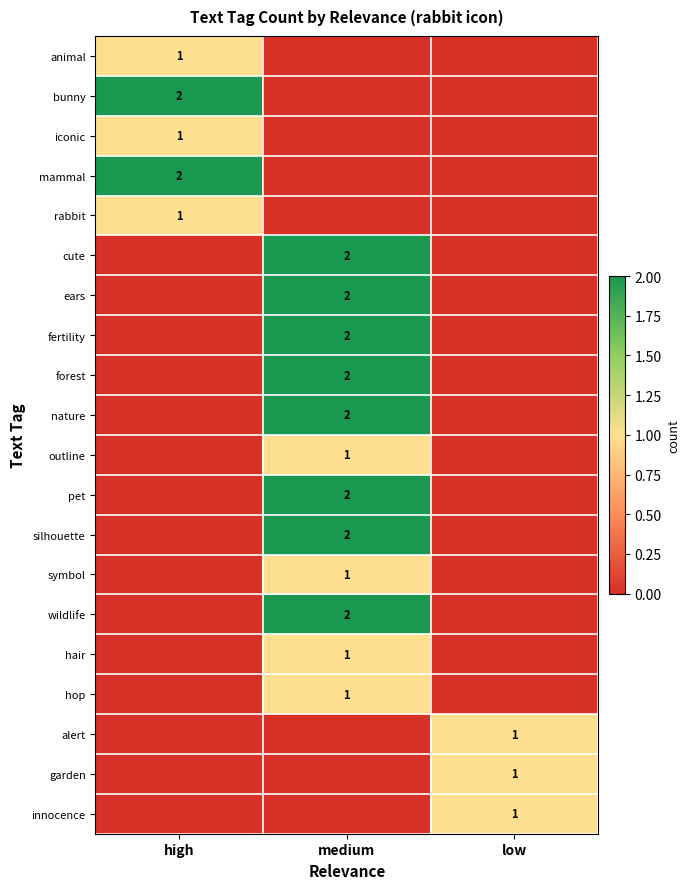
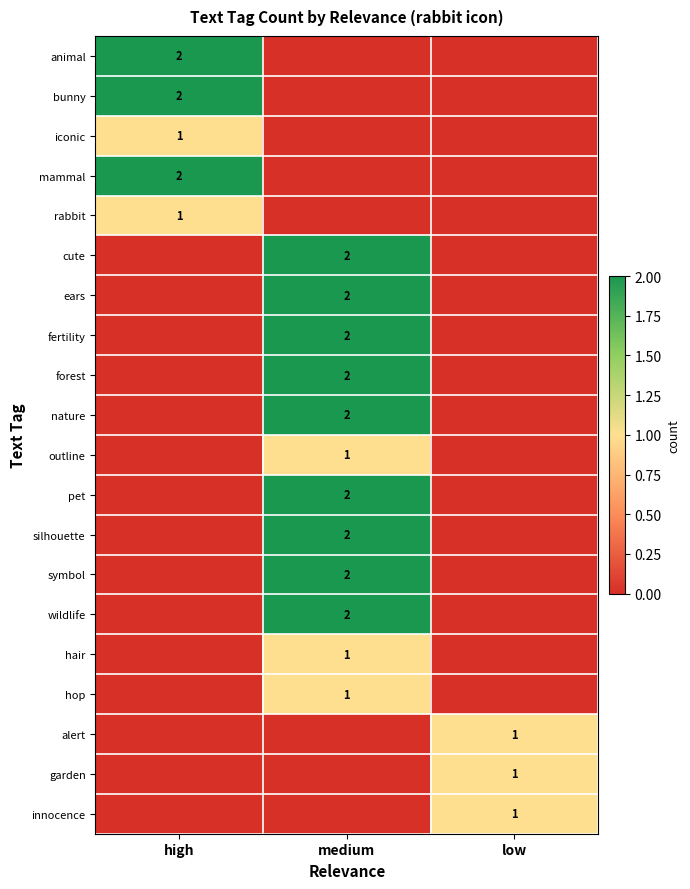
  {
    "animal": {
-     "high": 1
+     "high": 2
    },
    "bunny": {
      "high": 2
    },
    "iconic": {
      "high": 1
    },
    "mammal": {
      "high": 2
    },
    "rabbit": {
      "high": 1
    },
    "cute": {
      "medium": 2
    },
    "ears": {
      "medium": 2
    },
    "fertility": {
      "medium": 2
    },
    "forest": {
      "medium": 2
    },
    "nature": {
      "medium": 2
    },
    "outline": {
      "medium": 1
    },
    "pet": {
      "medium": 2
    },
    "silhouette": {
      "medium": 2
    },
    "symbol": {
-     "medium": 1
+     "medium": 2
    },
    "wildlife": {
      "medium": 2
    },
    "hair": {
      "medium": 1
    },
    "hop": {
      "medium": 1
    },
    "alert": {
      "low": 1
    },
    "garden": {
      "low": 1
    },
    "innocence": {
      "low": 1
    }
  }
